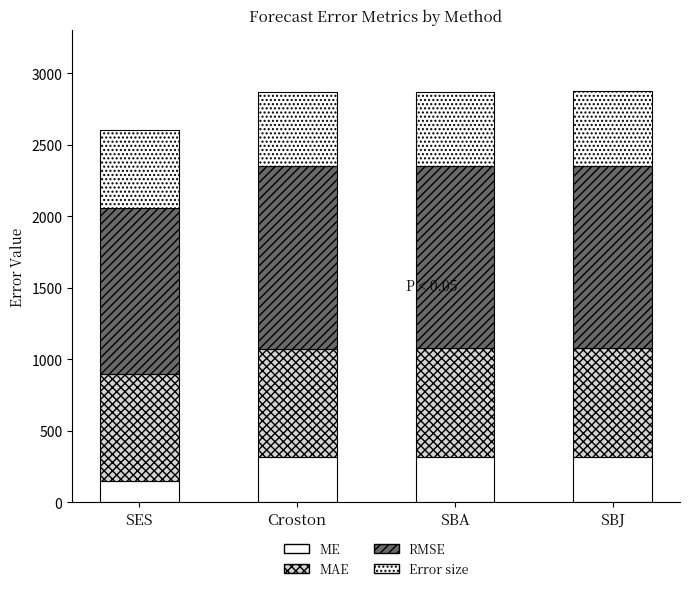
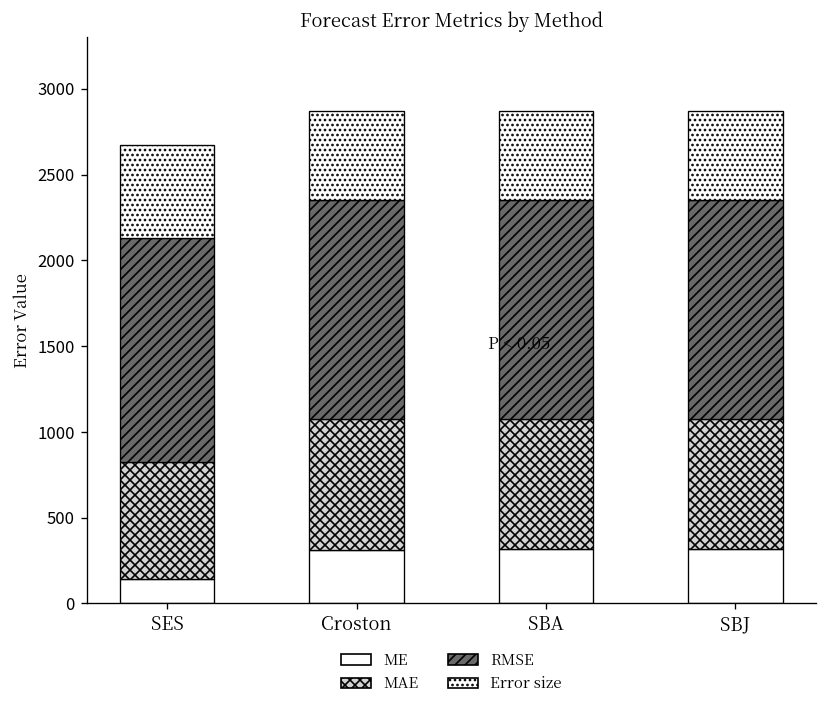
  {
    "MAE": {
-     "SES": 750,
+     "SES": 680,
      "Croston": 760,
      "SBA": 760,
      "SBJ": 760
    },
    "RMSE": {
-     "SES": 1160,
+     "SES": 1300,
      "Croston": 1280,
      "SBJ": 1280
    }
  }
